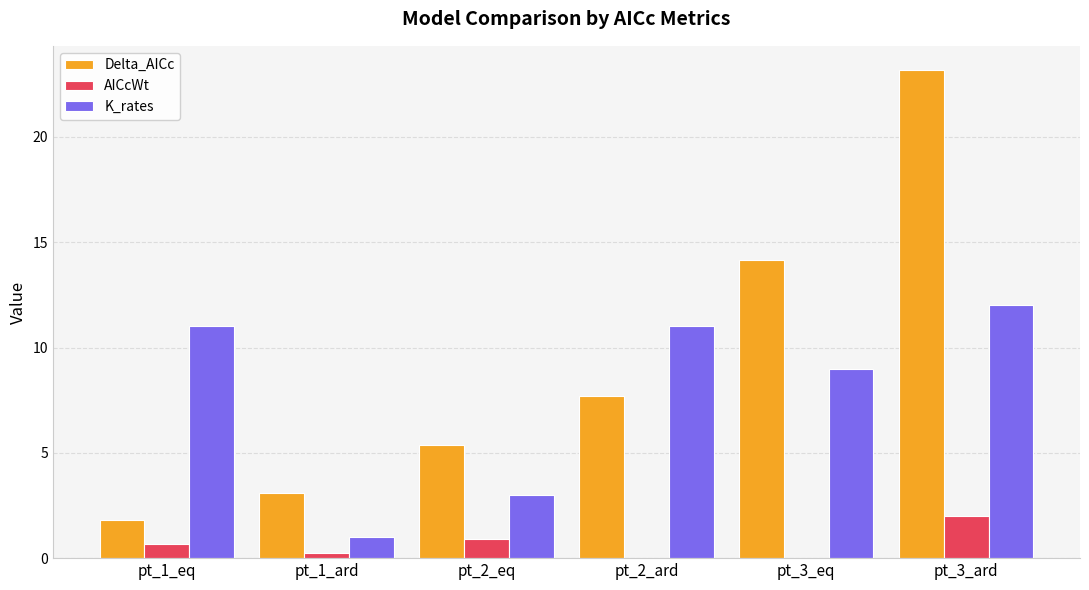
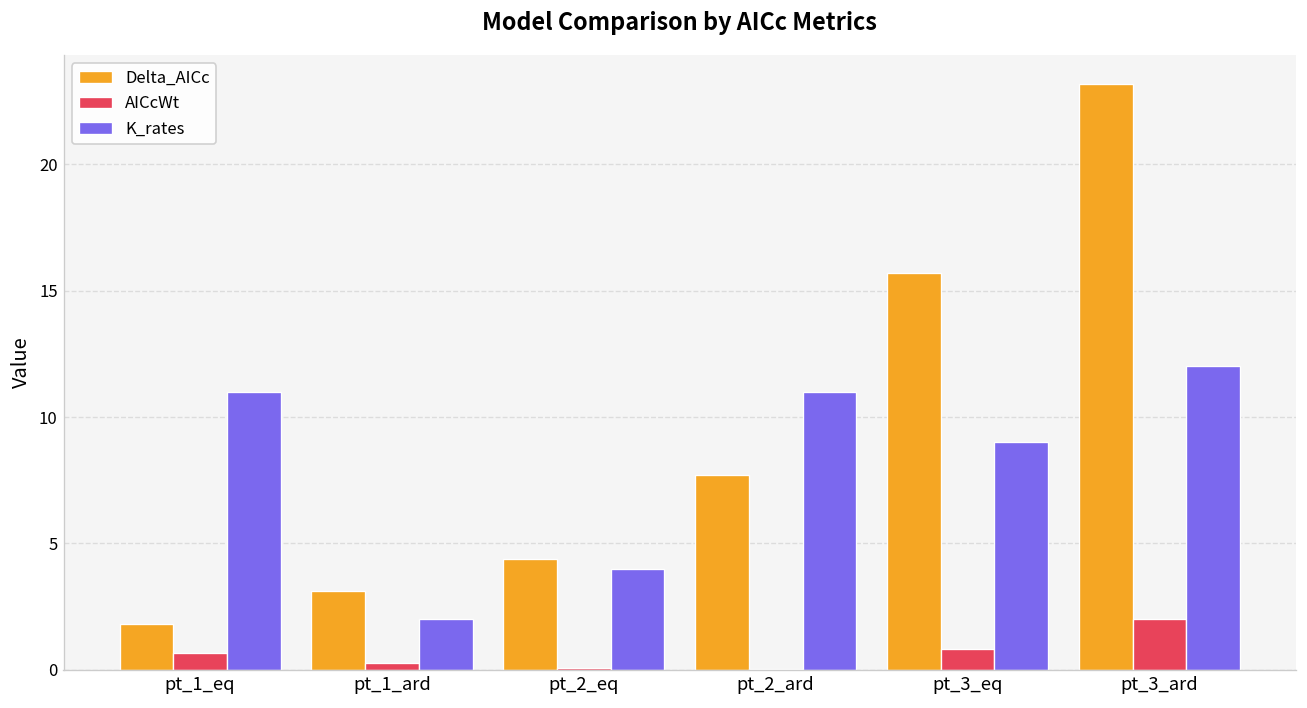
  {
    "Delta_AICc": {
      "pt_1_eq": 1.8,
      "pt_1_ard": 3.1,
-     "pt_2_eq": 5.4,
+     "pt_2_eq": 4.4,
      "pt_2_ard": 7.7,
-     "pt_3_eq": 14.2,
+     "pt_3_eq": 15.7,
      "pt_3_ard": 23.2
    },
    "AICcWt": {
      "pt_1_eq": 0.7,
      "pt_1_ard": 0.3,
-     "pt_2_eq": 0.9,
-     "pt_3_eq": 0.0,
+     "pt_2_eq": 0.1,
+     "pt_3_eq": 0.8,
      "pt_3_ard": 2.0
    },
    "K_rates": {
      "pt_1_eq": 11,
-     "pt_1_ard": 1,
-     "pt_2_eq": 3,
+     "pt_1_ard": 2,
+     "pt_2_eq": 4,
      "pt_2_ard": 11,
      "pt_3_eq": 9,
      "pt_3_ard": 12
    }
  }
